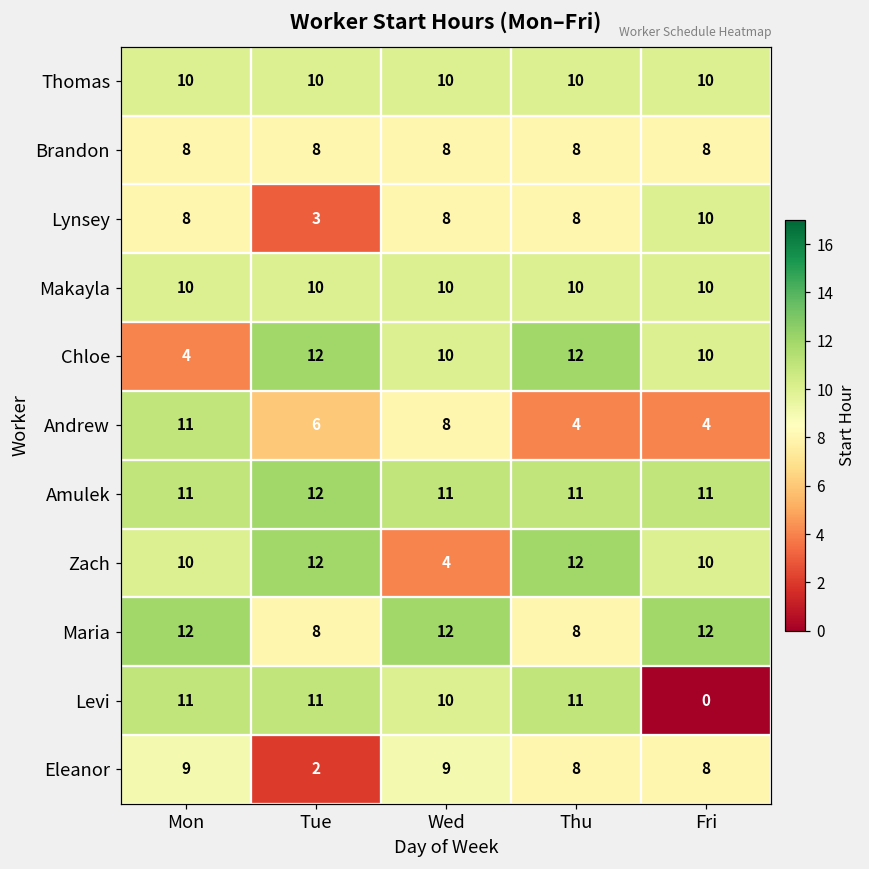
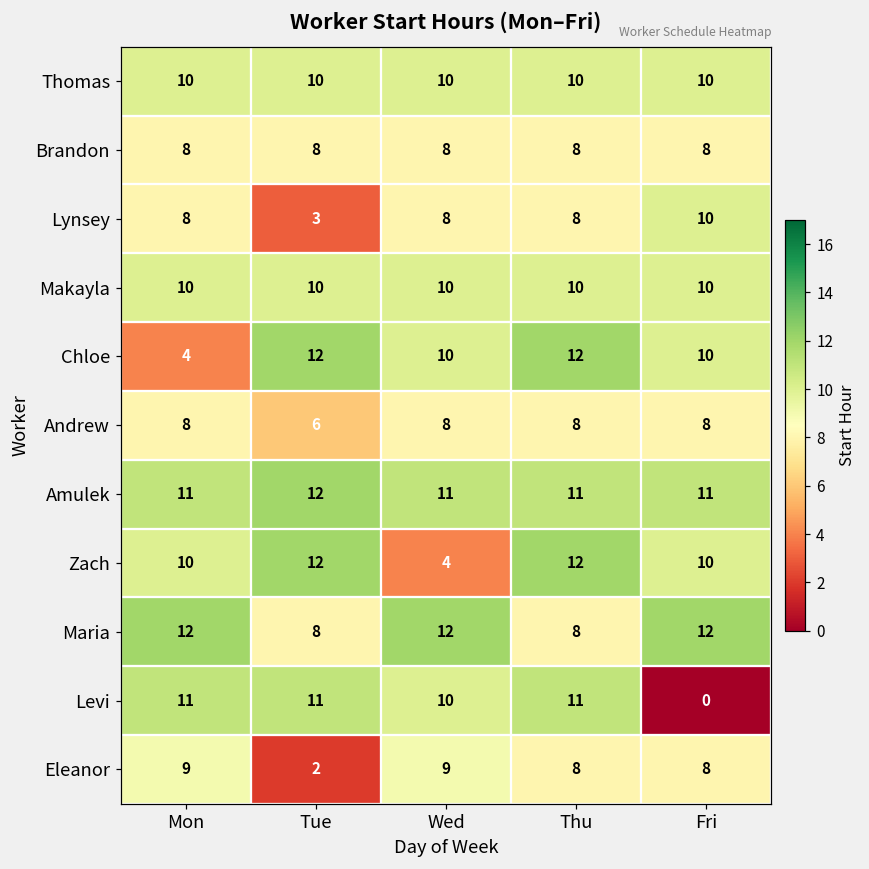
  {
    "Thomas": {
      "Mon": 10,
      "Tue": 10,
      "Wed": 10,
      "Thu": 10,
      "Fri": 10
    },
    "Brandon": {
      "Mon": 8,
      "Tue": 8,
      "Wed": 8,
      "Thu": 8,
      "Fri": 8
    },
    "Lynsey": {
      "Mon": 8,
      "Tue": 3,
      "Wed": 8,
      "Thu": 8,
      "Fri": 10
    },
    "Makayla": {
      "Mon": 10,
      "Tue": 10,
      "Wed": 10,
      "Thu": 10,
      "Fri": 10
    },
    "Chloe": {
      "Mon": 4,
      "Tue": 12,
      "Wed": 10,
      "Thu": 12,
      "Fri": 10
    },
    "Andrew": {
-     "Mon": 11,
+     "Mon": 8,
      "Tue": 6,
      "Wed": 8,
-     "Thu": 4,
-     "Fri": 4
+     "Thu": 8,
+     "Fri": 8
    },
    "Amulek": {
      "Mon": 11,
      "Tue": 12,
      "Wed": 11,
      "Thu": 11,
      "Fri": 11
    },
    "Zach": {
      "Mon": 10,
      "Tue": 12,
      "Wed": 4,
      "Thu": 12,
      "Fri": 10
    },
    "Maria": {
      "Mon": 12,
      "Tue": 8,
      "Wed": 12,
      "Thu": 8,
      "Fri": 12
    },
    "Levi": {
      "Mon": 11,
      "Tue": 11,
      "Wed": 10,
      "Thu": 11,
      "Fri": 0
    },
    "Eleanor": {
      "Mon": 9,
      "Tue": 2,
      "Wed": 9,
      "Thu": 8,
      "Fri": 8
    }
  }
